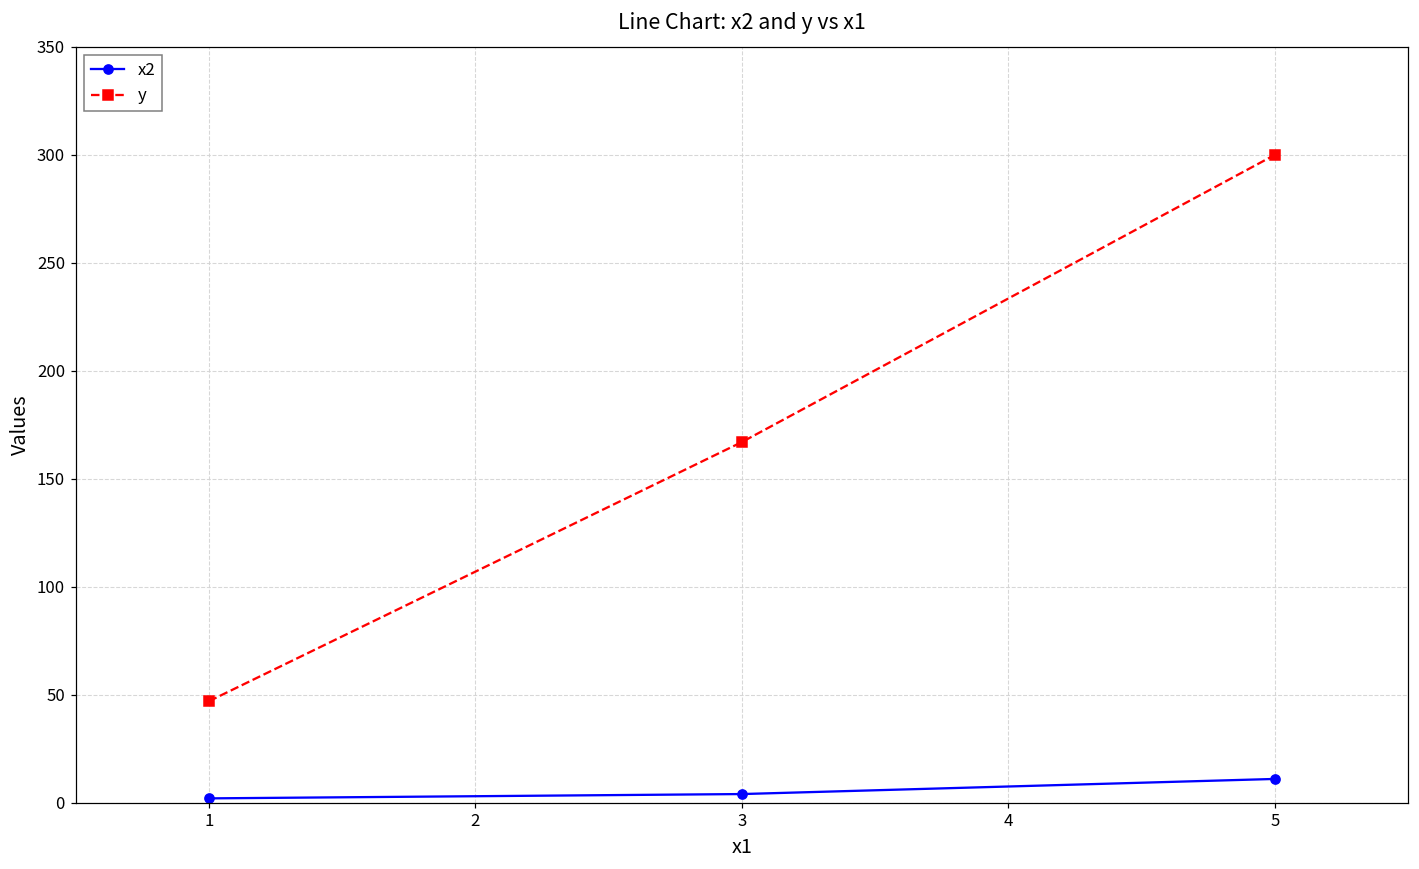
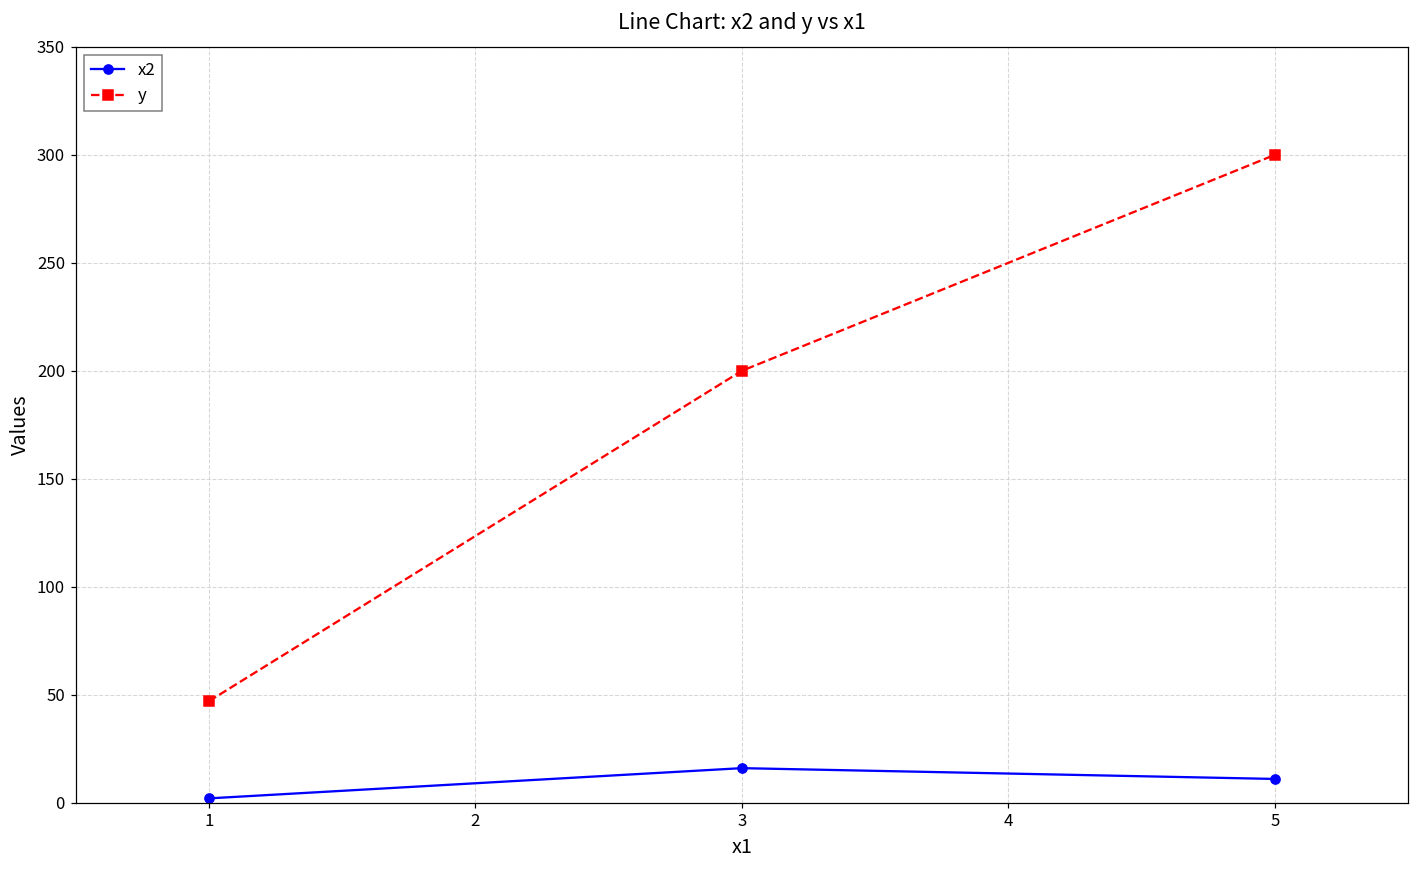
  {
    "x2": {
      "1": 2,
-     "3": 4,
+     "3": 16,
      "5": 11
    },
    "y": {
      "1": 47,
-     "3": 167,
+     "3": 200,
      "5": 300
    }
  }
